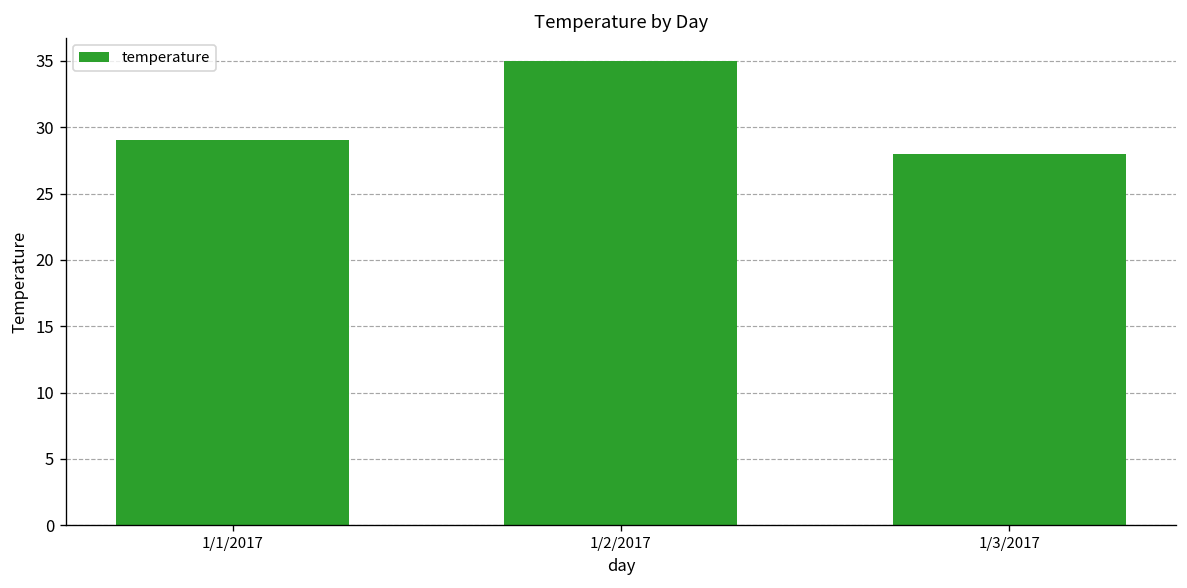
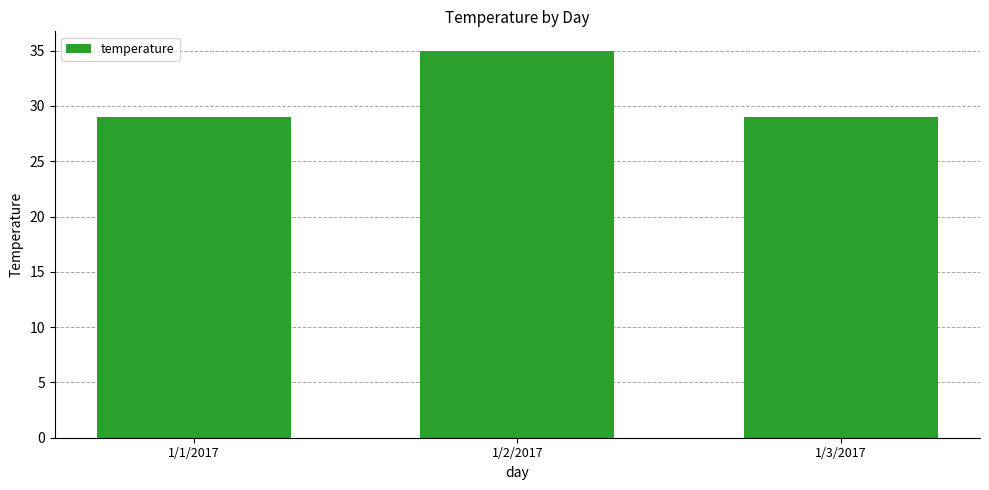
  {
    "1/1/2017": 29,
    "1/2/2017": 35,
-   "1/3/2017": 28
+   "1/3/2017": 29
  }
